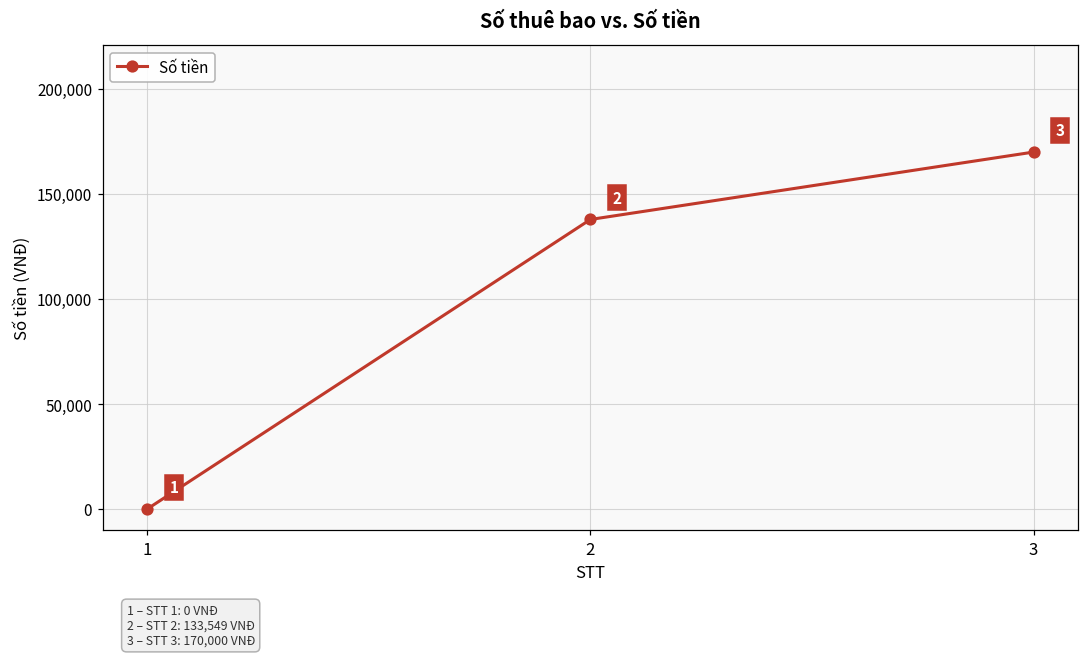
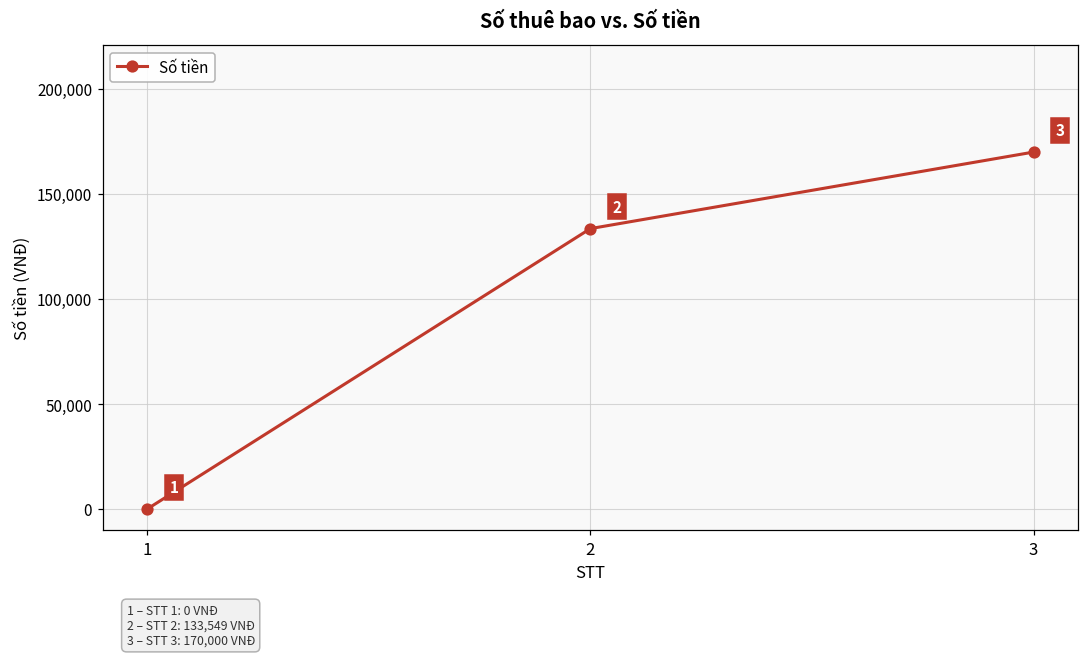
  {
-   "2": "138,000"
+   "2": "134,000"
  }
